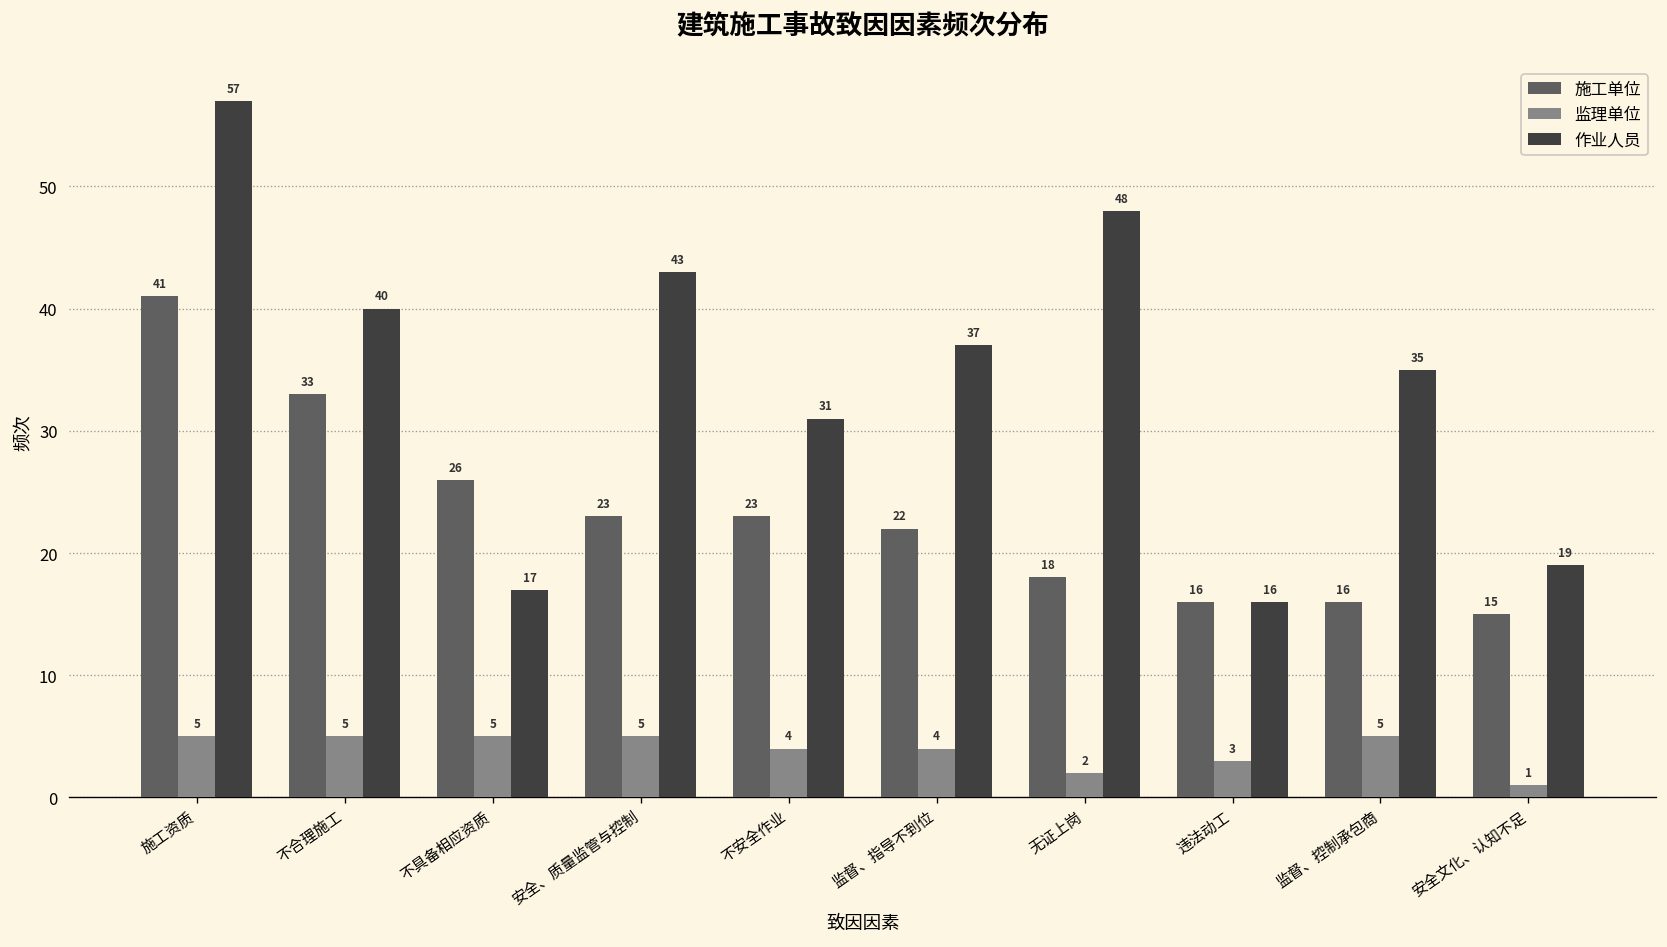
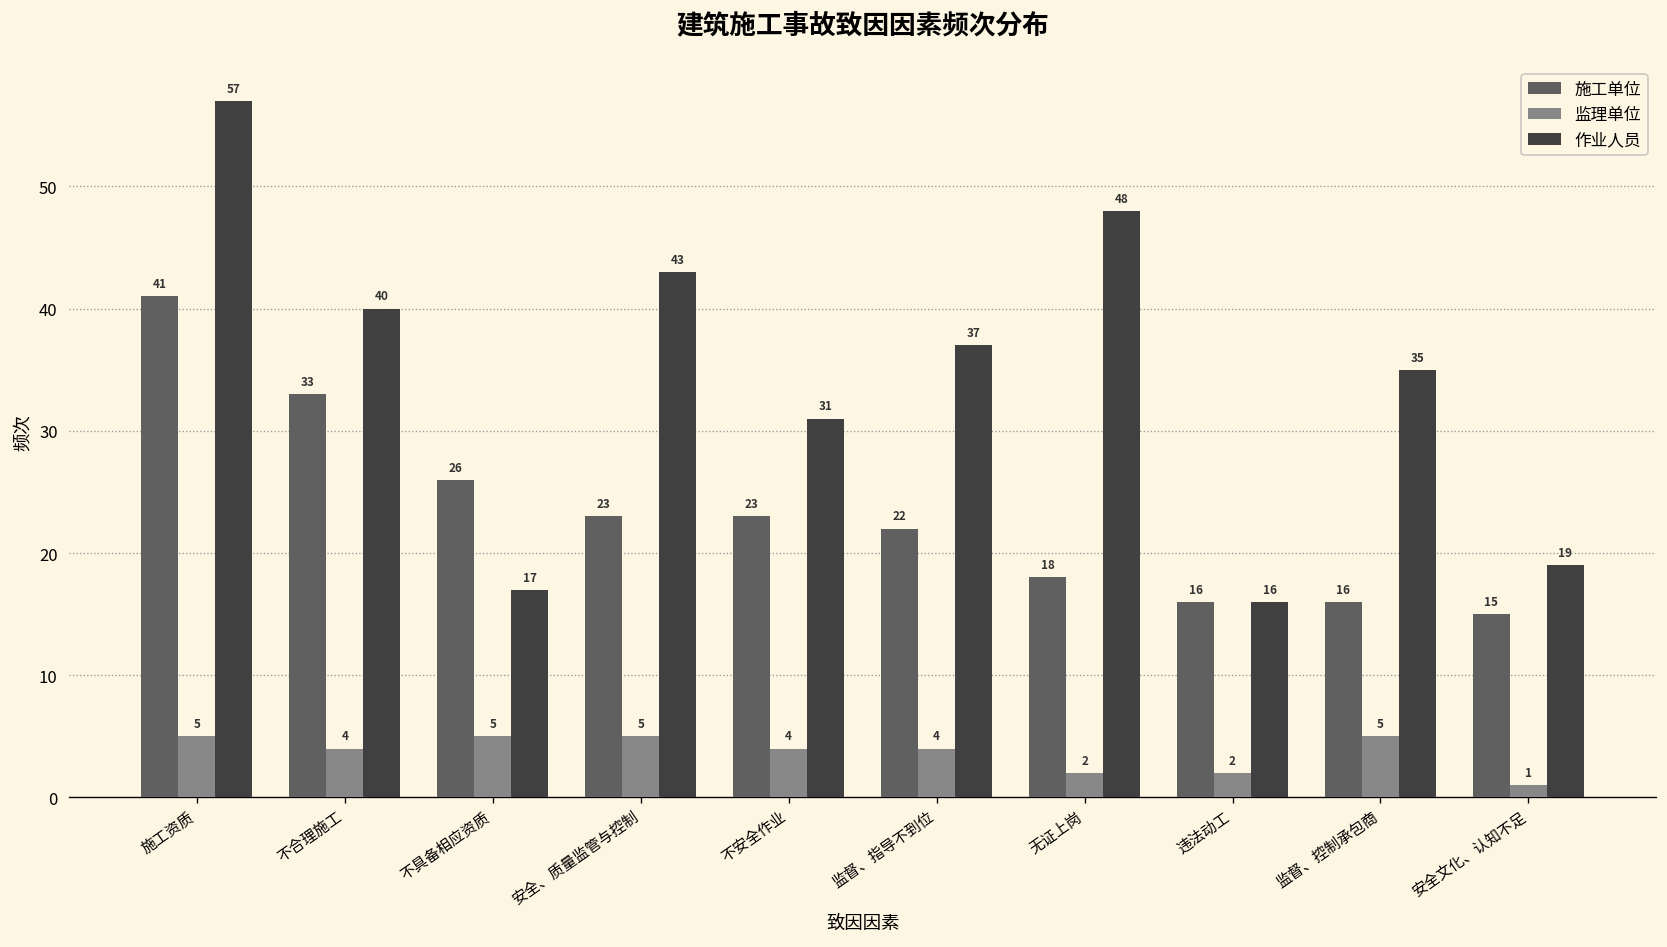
  {
    "监理单位": {
      "施工资质": 5,
-     "不合理施工": 5,
+     "不合理施工": 4,
      "不具备相应资质": 5,
      "安全、质量监管与控制": 5,
      "不安全作业": 4,
      "监督、指导不到位": 4,
      "无证上岗": 2,
-     "违法动工": 3,
+     "违法动工": 2,
      "监督、控制承包商": 5,
      "安全文化、认知不足": 1
    }
  }
